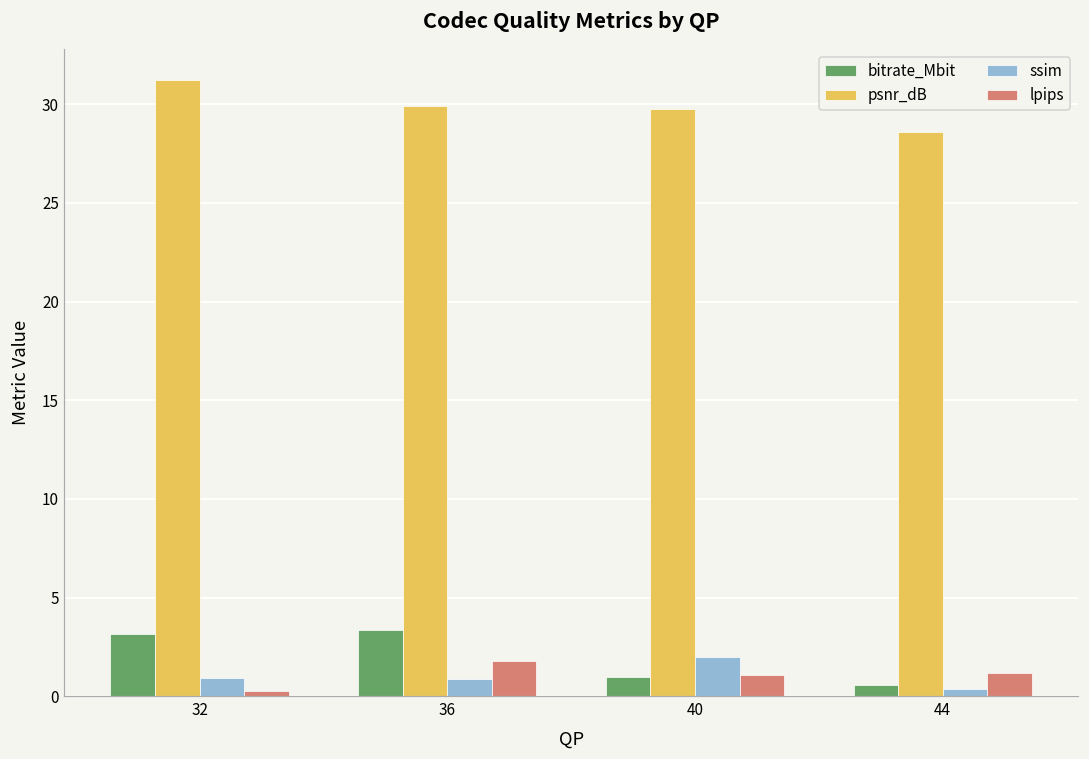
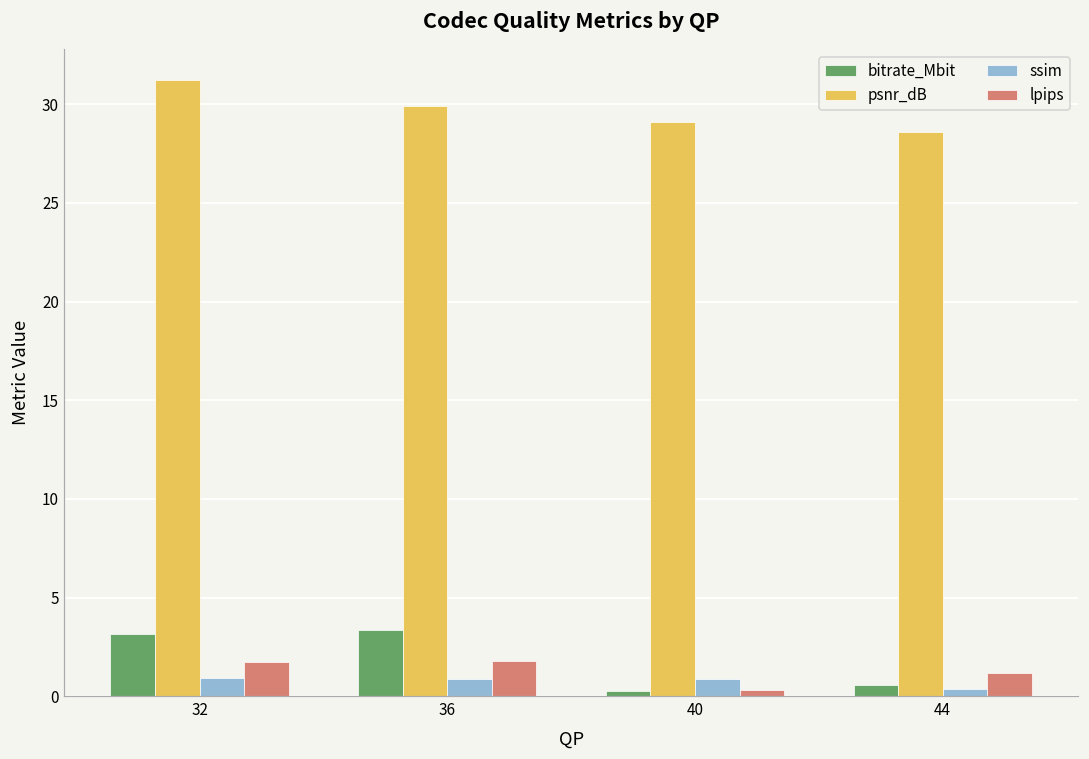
  {
    "bitrate_Mbit": {
      "32": 3.2,
      "36": 3.4,
-     "40": 1.0,
+     "40": 0.3,
      "44": 0.6
    },
    "psnr_dB": {
      "32": 31.2,
      "36": 29.9,
-     "40": 29.8,
+     "40": 29.1,
      "44": 28.6
    },
    "ssim": {
      "32": 0.9,
      "36": 0.9,
-     "40": 2.0,
+     "40": 0.9,
      "44": 0.4
    },
    "lpips": {
-     "32": 0.3,
+     "32": 1.7,
      "36": 1.8,
-     "40": 1.1,
+     "40": 0.3,
      "44": 1.2
    }
  }
